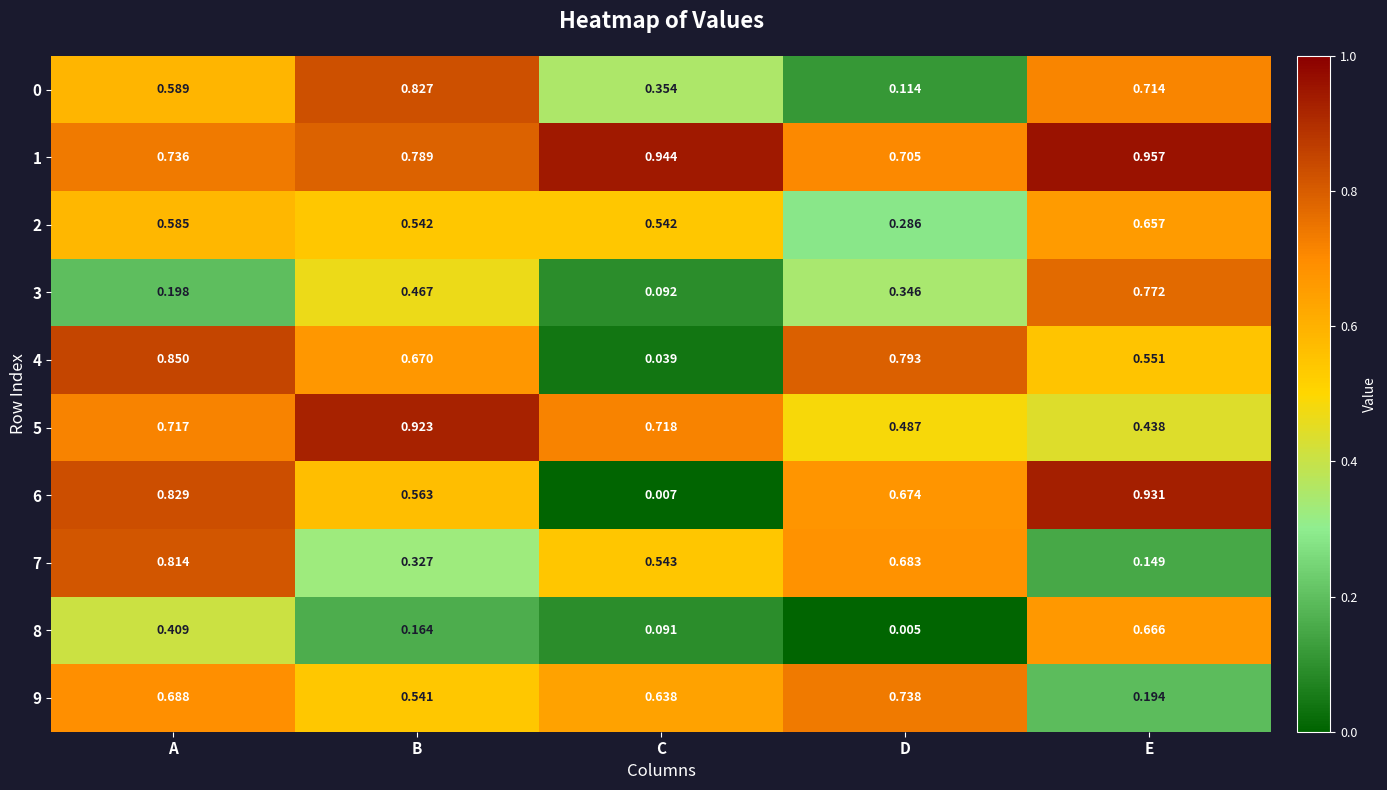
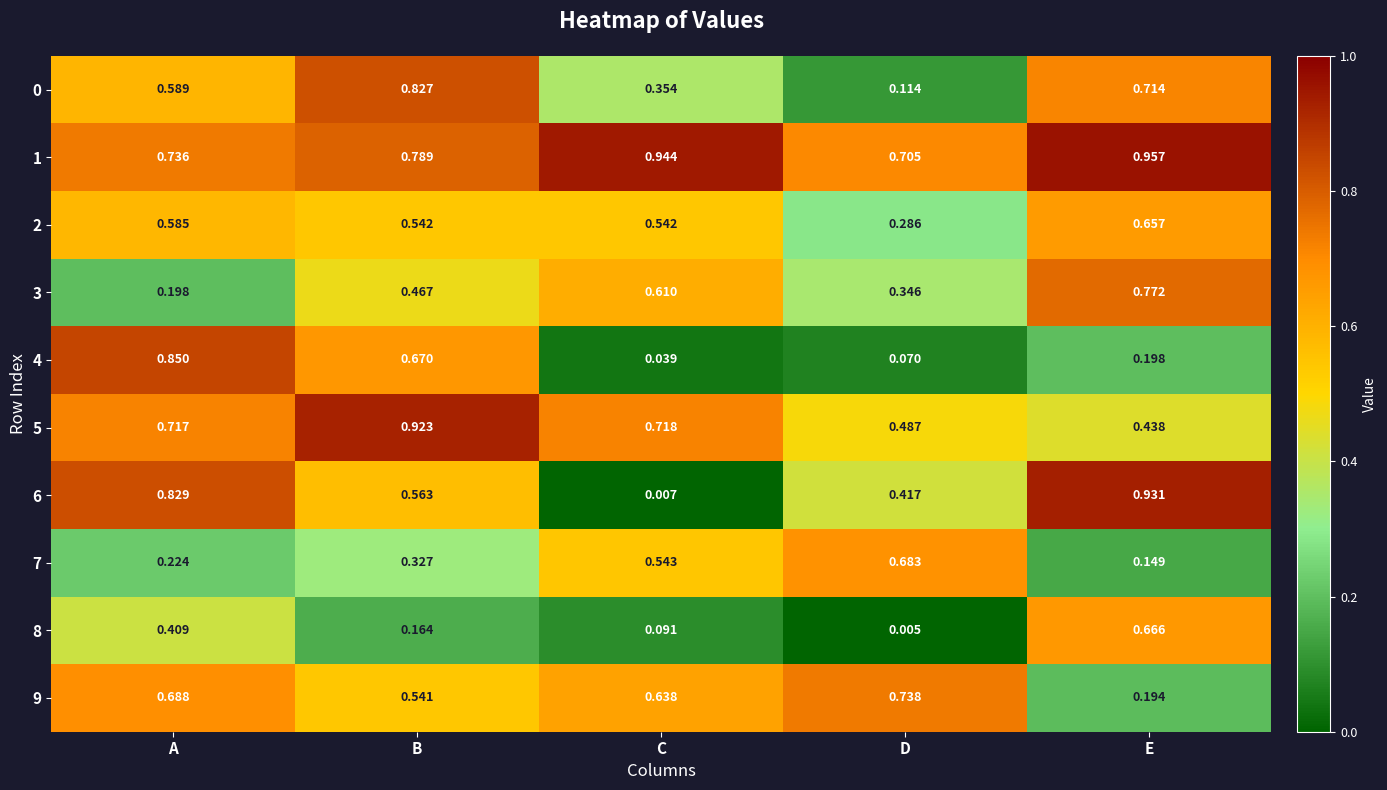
  {
    "0": {
      "A": 0.589,
      "B": 0.827,
      "C": 0.354,
      "D": 0.114,
      "E": 0.714
    },
    "1": {
      "A": 0.736,
      "B": 0.789,
      "C": 0.944,
      "D": 0.705,
      "E": 0.957
    },
    "2": {
      "A": 0.585,
      "B": 0.542,
      "C": 0.542,
      "D": 0.286,
      "E": 0.657
    },
    "3": {
      "A": 0.198,
      "B": 0.467,
-     "C": 0.092,
+     "C": 0.610,
      "D": 0.346,
      "E": 0.772
    },
    "4": {
      "A": 0.850,
      "B": 0.670,
      "C": 0.039,
-     "D": 0.793,
-     "E": 0.551
+     "D": 0.070,
+     "E": 0.198
    },
    "5": {
      "A": 0.717,
      "B": 0.923,
      "C": 0.718,
      "D": 0.487,
      "E": 0.438
    },
    "6": {
      "A": 0.829,
      "B": 0.563,
      "C": 0.007,
-     "D": 0.674,
+     "D": 0.417,
      "E": 0.931
    },
    "7": {
-     "A": 0.814,
+     "A": 0.224,
      "B": 0.327,
      "C": 0.543,
      "D": 0.683,
      "E": 0.149
    },
    "8": {
      "A": 0.409,
      "B": 0.164,
      "C": 0.091,
      "D": 0.005,
      "E": 0.666
    },
    "9": {
      "A": 0.688,
      "B": 0.541,
      "C": 0.638,
      "D": 0.738,
      "E": 0.194
    }
  }
